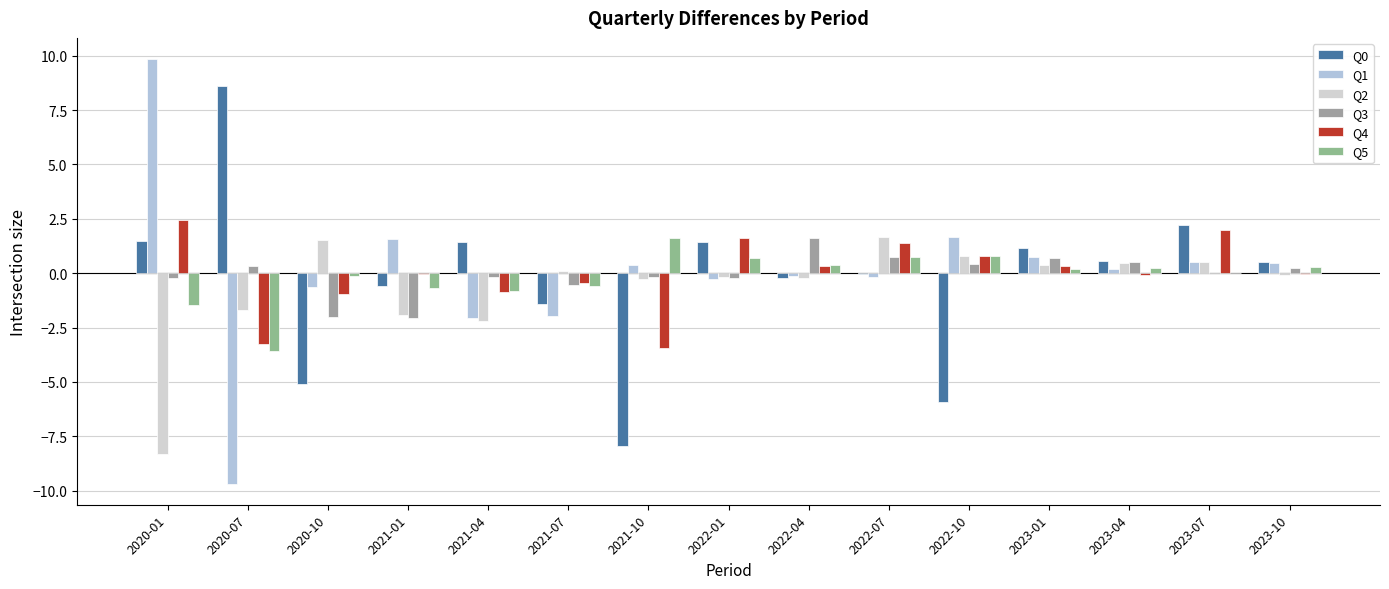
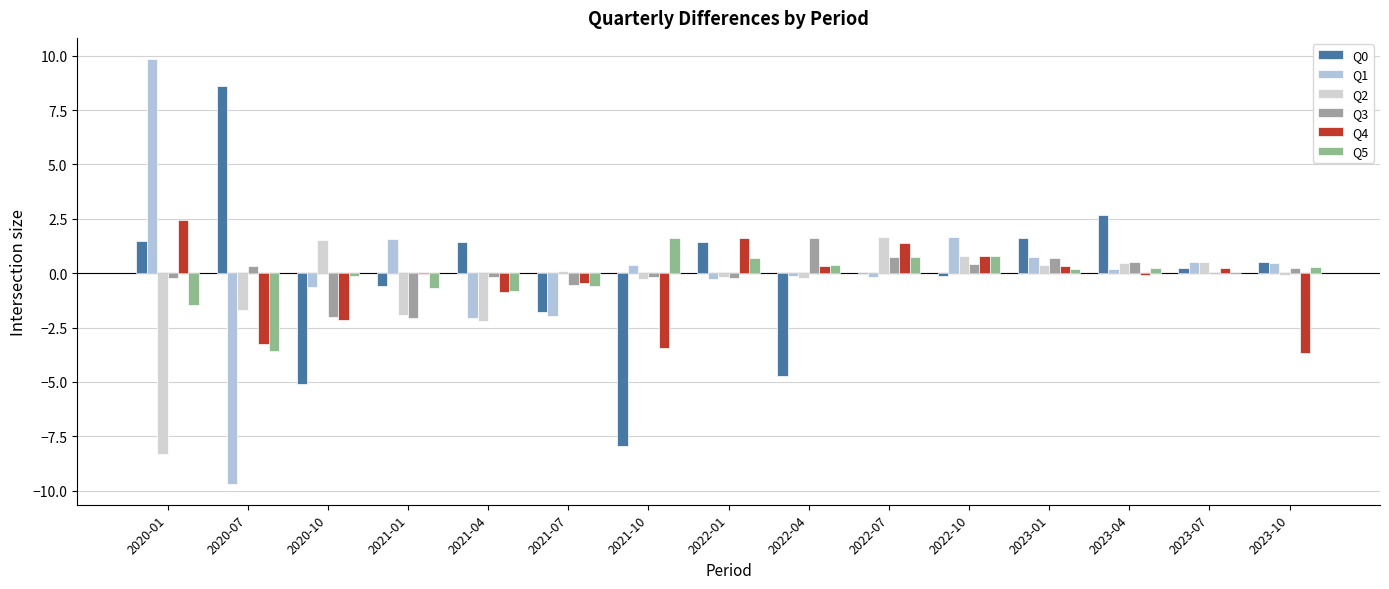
  {
    "Q0": {
      "2020-01": 1.5,
      "2020-07": 8.6,
      "2020-10": -5.1,
      "2021-01": -0.6,
      "2021-04": 1.5,
-     "2021-07": -1.4,
+     "2021-07": -1.8,
      "2021-10": -8.0,
      "2022-01": 1.4,
-     "2022-04": -0.2,
-     "2022-10": -5.9,
-     "2023-01": 1.1,
-     "2023-04": 0.6,
-     "2023-07": 2.2,
+     "2022-04": -4.7,
+     "2022-10": -0.1,
+     "2023-01": 1.6,
+     "2023-04": 2.7,
+     "2023-07": 0.2,
      "2023-10": 0.5
    },
    "Q4": {
      "2020-01": 2.4,
      "2020-07": -3.3,
-     "2020-10": -1.0,
+     "2020-10": -2.2,
      "2021-04": -0.8,
      "2021-07": -0.5,
      "2021-10": -3.4,
      "2022-01": 1.6,
      "2022-04": 0.3,
      "2022-07": 1.4,
      "2022-10": 0.8,
      "2023-01": 0.3,
-     "2023-07": 2.0,
-     "2023-10": 0.0
+     "2023-07": 0.2,
+     "2023-10": -3.7
    }
  }
